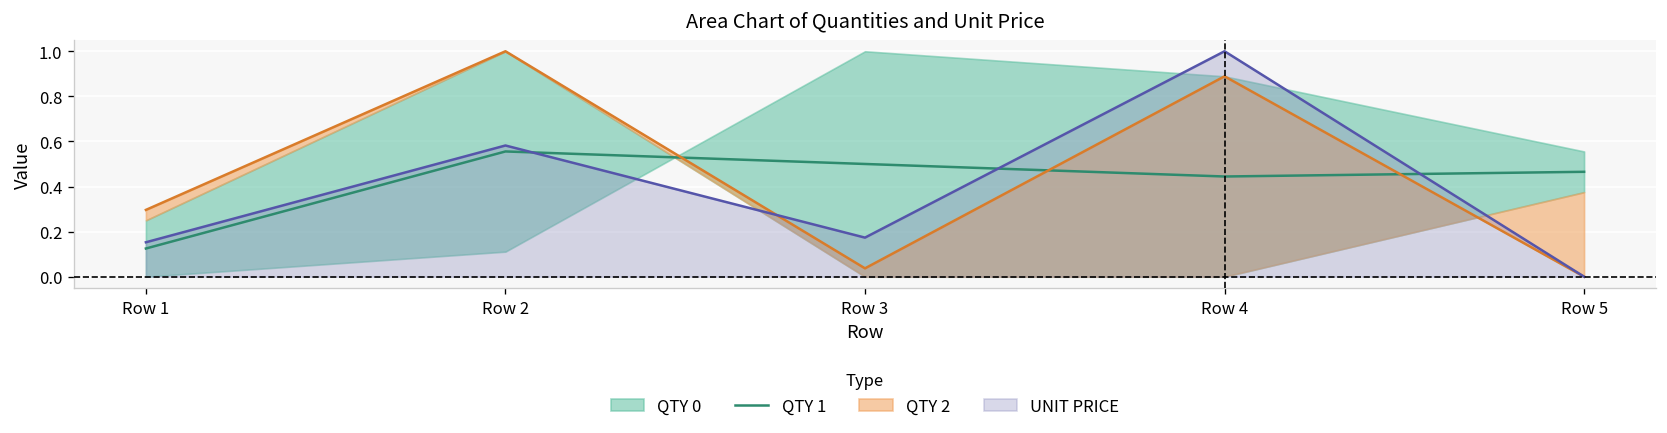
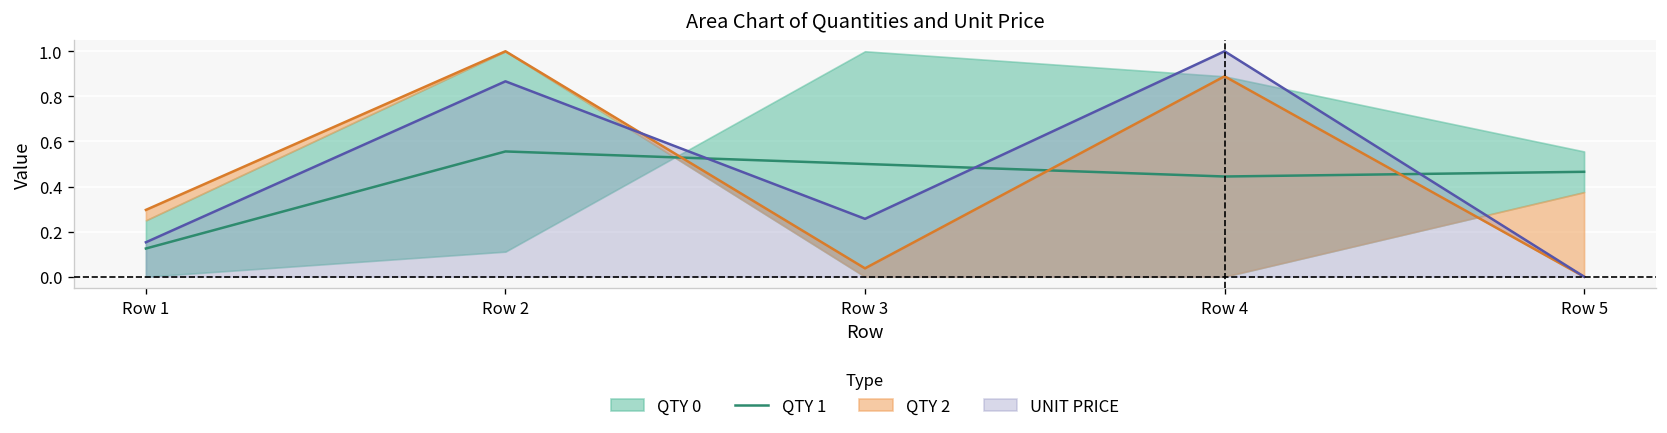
  {
    "QTY 1": {
      "Row 1": 0.13,
      "Row 2": 0.56,
      "Row 3": 0.50,
      "Row 4": 0.44,
      "Row 5": 0.47
    },
    "QTY 0": {
      "Row 1": 0.25,
      "Row 3": 1.00,
      "Row 5": 0.18
    },
    "QTY 2": {
      "Row 5": 0.38
    },
    "UNIT PRICE": {
      "Row 1": 0.15,
-     "Row 2": 0.58,
-     "Row 3": 0.17,
+     "Row 2": 0.87,
+     "Row 3": 0.26,
      "Row 4": 1.00
    }
  }
